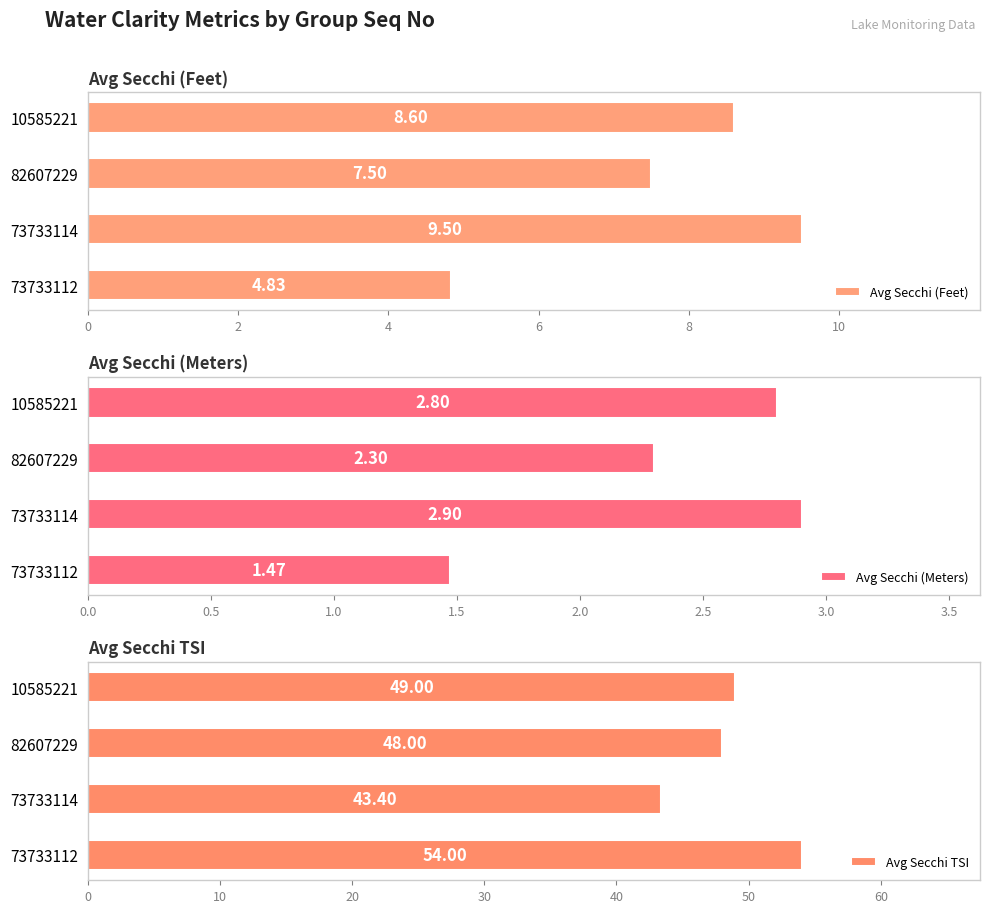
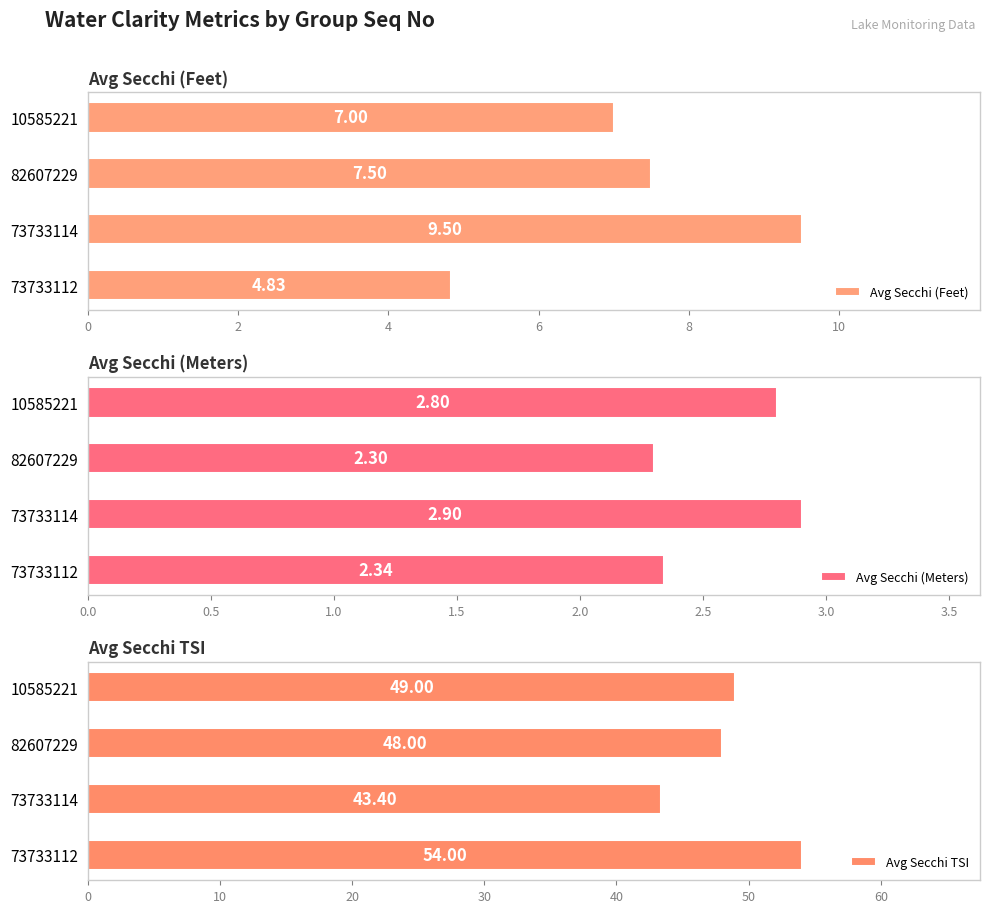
  {
    "Avg Secchi (Feet)": {
-     "10585221": 8.60,
+     "10585221": 7.00,
      "82607229": 7.50,
      "73733114": 9.50,
      "73733112": 4.83
    },
    "Avg Secchi (Meters)": {
      "10585221": 2.80,
      "82607229": 2.30,
      "73733114": 2.90,
-     "73733112": 1.47
+     "73733112": 2.34
    },
    "Avg Secchi TSI": {
      "10585221": 49.00,
      "82607229": 48.00,
      "73733114": 43.40,
      "73733112": 54.00
    }
  }
